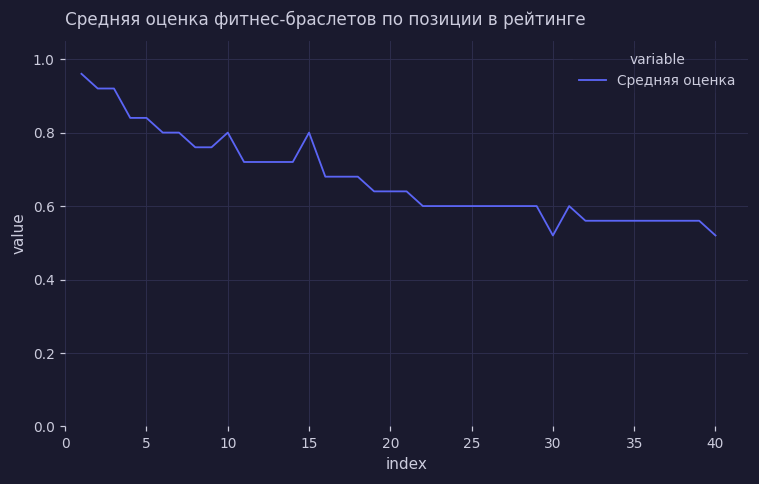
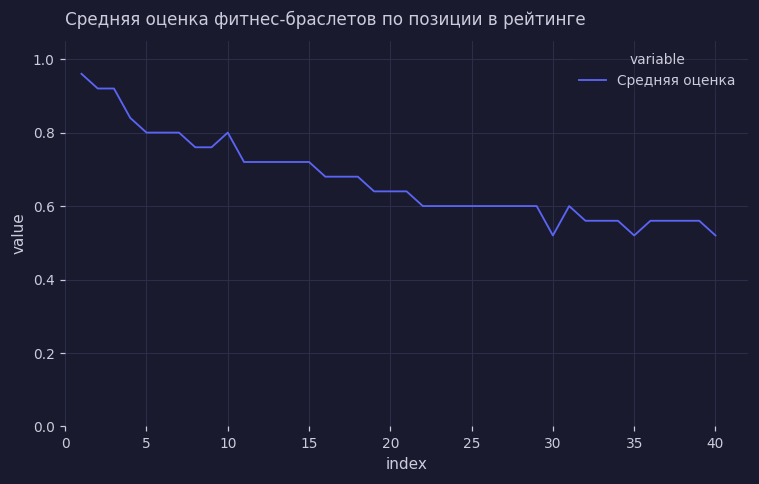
  {
-   "5": 0.84,
+   "5": 0.80,
    "10": 0.80,
-   "15": 0.80,
+   "15": 0.72,
    "20": 0.64,
    "25": 0.60,
    "30": 0.52,
-   "35": 0.56,
+   "35": 0.52,
    "40": 0.52
  }
